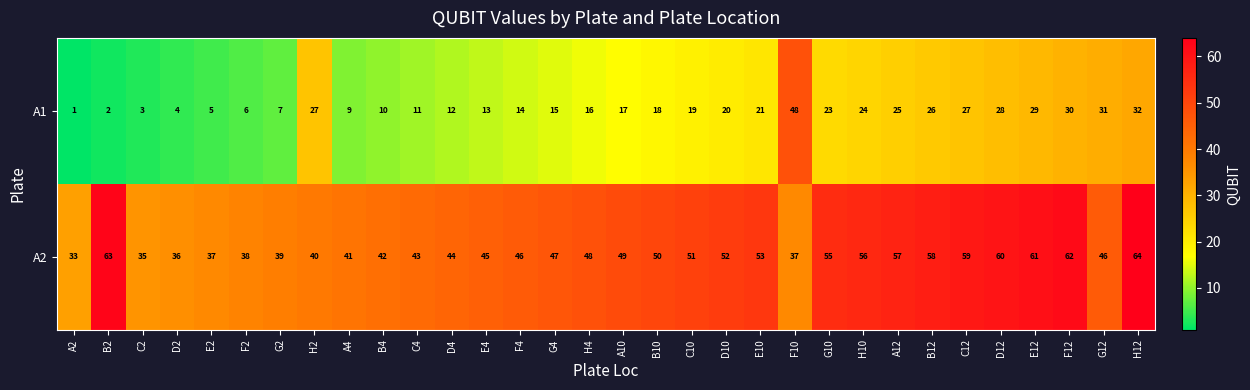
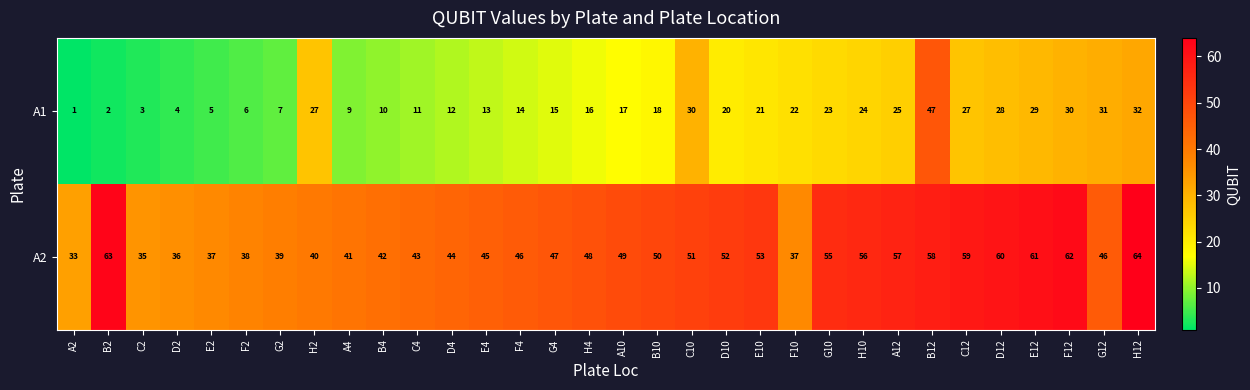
  {
    "A1": {
      "A2": 1,
      "B2": 2,
      "C2": 3,
      "D2": 4,
      "E2": 5,
      "F2": 6,
      "G2": 7,
      "H2": 27,
      "A4": 9,
      "B4": 10,
      "C4": 11,
      "D4": 12,
      "E4": 13,
      "F4": 14,
      "G4": 15,
      "H4": 16,
      "A10": 17,
      "B10": 18,
-     "C10": 19,
+     "C10": 30,
      "D10": 20,
      "E10": 21,
-     "F10": 48,
+     "F10": 22,
      "G10": 23,
      "H10": 24,
      "A12": 25,
-     "B12": 26,
+     "B12": 47,
      "C12": 27,
      "D12": 28,
      "E12": 29,
      "F12": 30,
      "G12": 31,
      "H12": 32
    },
    "A2": {
      "A2": 33,
      "B2": 63,
      "C2": 35,
      "D2": 36,
      "E2": 37,
      "F2": 38,
      "G2": 39,
      "H2": 40,
      "A4": 41,
      "B4": 42,
      "C4": 43,
      "D4": 44,
      "E4": 45,
      "F4": 46,
      "G4": 47,
      "H4": 48,
      "A10": 49,
      "B10": 50,
      "C10": 51,
      "D10": 52,
      "E10": 53,
      "F10": 37,
      "G10": 55,
      "H10": 56,
      "A12": 57,
      "B12": 58,
      "C12": 59,
      "D12": 60,
      "E12": 61,
      "F12": 62,
      "G12": 46,
      "H12": 64
    }
  }
